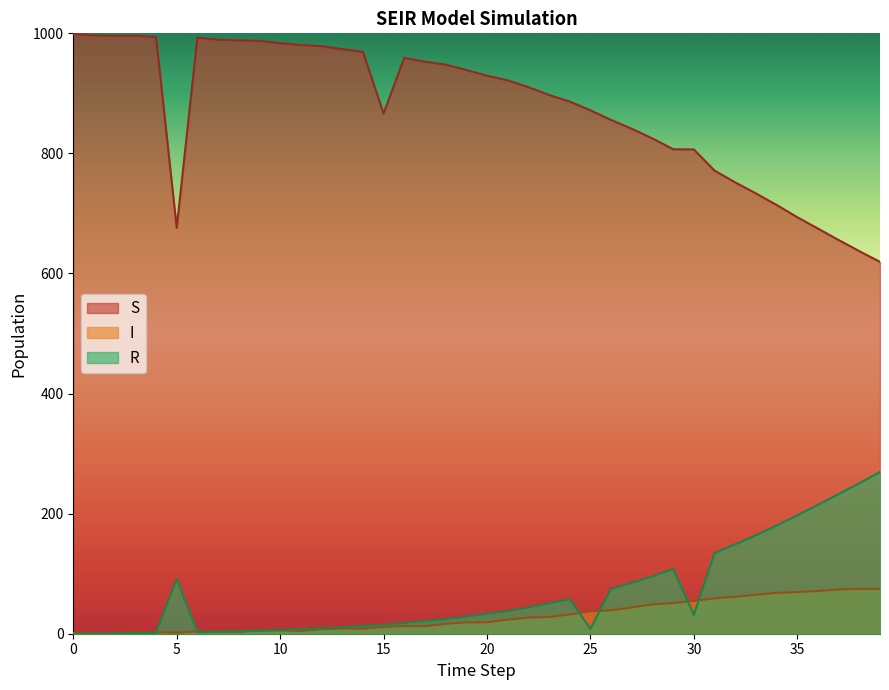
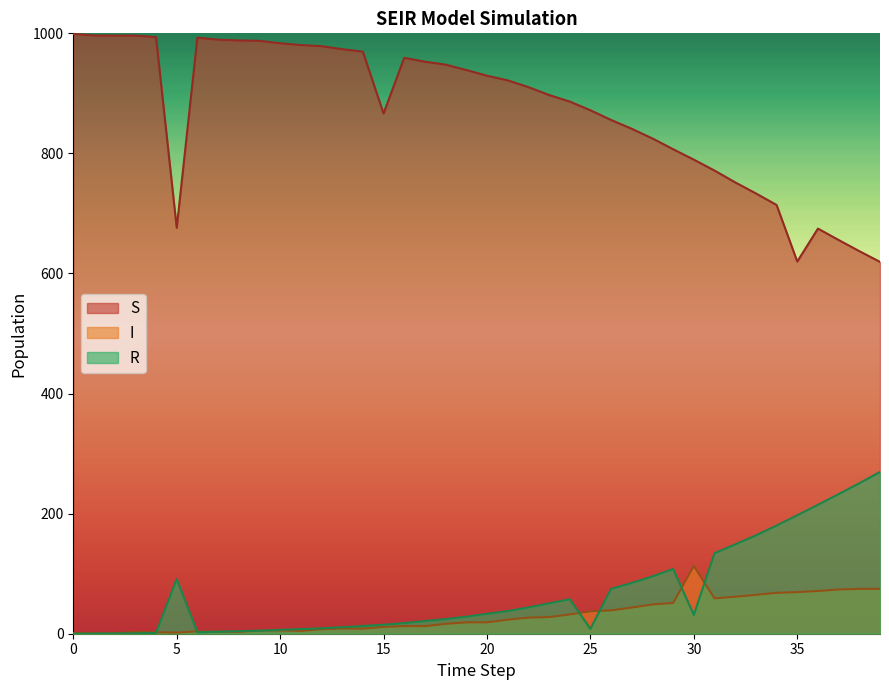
  {
    "S": {
      "0": 1000,
      "5": 680,
      "10": 980,
      "15": 870,
      "20": 930,
      "25": 870,
-     "30": 810,
-     "35": 690
+     "30": 790,
+     "35": 620
    },
    "I": {
      "5": 0,
      "20": 20,
      "25": 40,
-     "30": 50,
+     "30": 110,
      "35": 70
    },
    "R": {
      "5": 90,
      "20": 30,
      "25": 10,
      "30": 30,
      "35": 200
    }
  }
